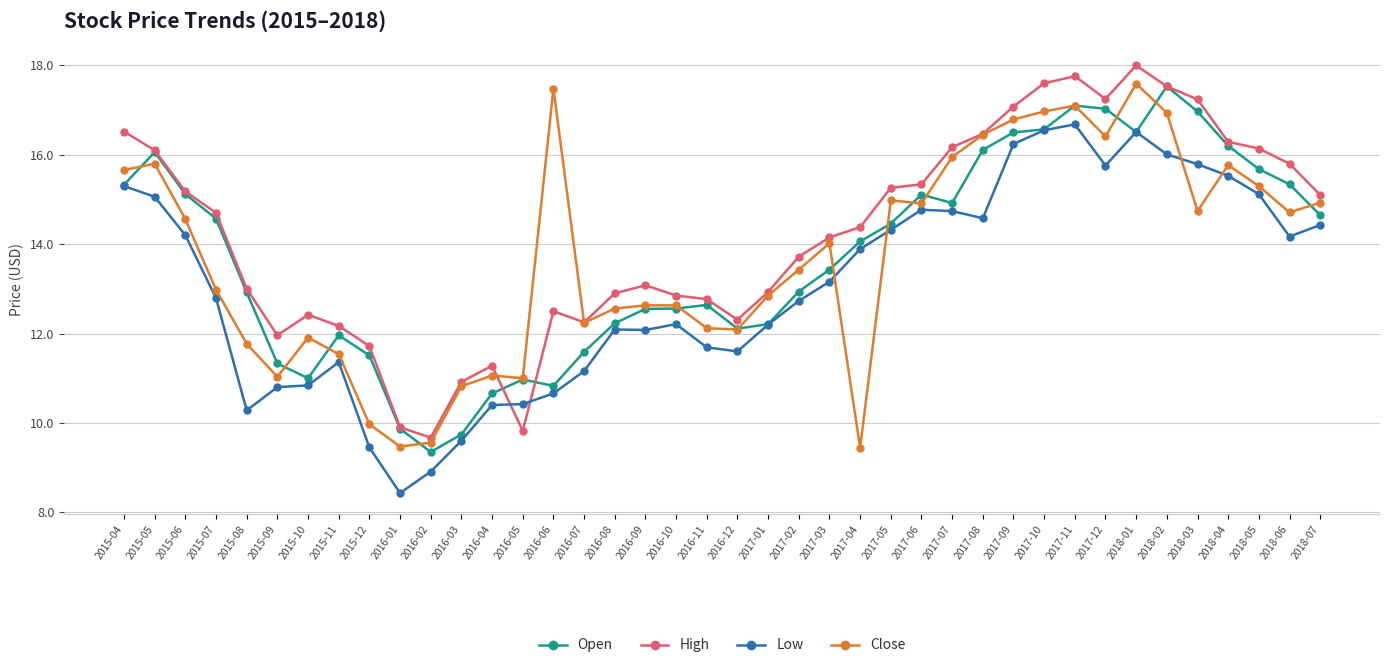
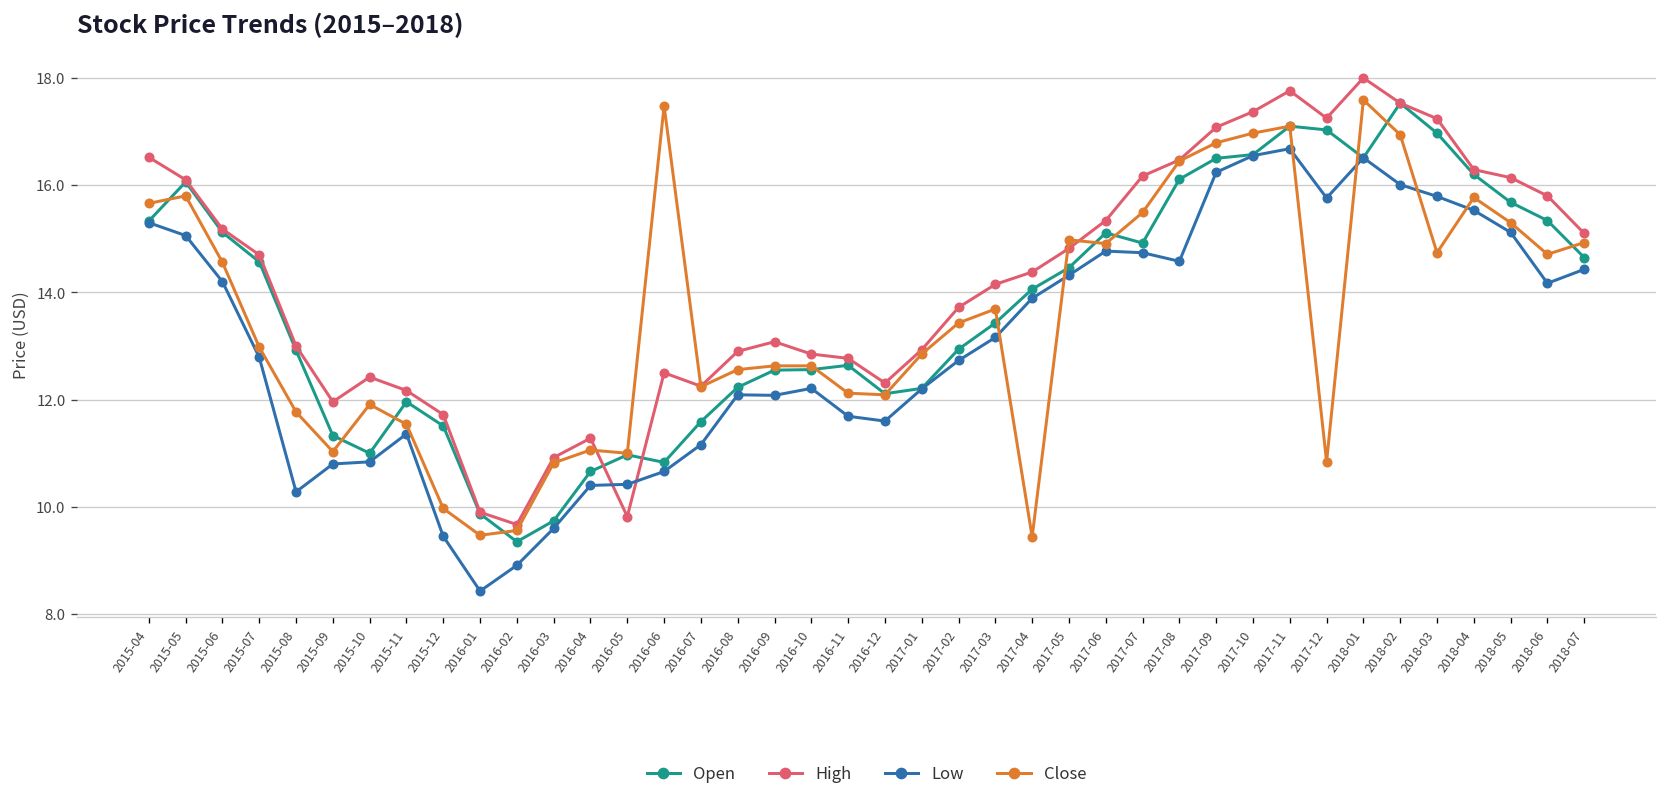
  {
    "High": {
      "2015-04": 16.5,
      "2015-06": 15.2,
      "2015-07": 14.7,
      "2015-08": 13.0,
      "2015-09": 12.0,
      "2015-10": 12.4,
      "2015-11": 12.2,
      "2015-12": 11.7,
      "2016-02": 9.7,
      "2016-03": 10.9,
      "2016-04": 11.3,
      "2016-05": 9.8,
      "2016-06": 12.5,
      "2016-08": 12.9,
      "2016-09": 13.1,
      "2016-10": 12.9,
      "2016-11": 12.8,
      "2016-12": 12.3,
      "2017-01": 12.9,
      "2017-02": 13.7,
      "2017-03": 14.2,
      "2017-04": 14.4,
-     "2017-05": 15.3,
+     "2017-05": 14.8,
      "2017-06": 15.3,
      "2017-07": 16.2,
      "2017-09": 17.1,
-     "2017-10": 17.6,
+     "2017-10": 17.4,
      "2017-11": 17.8,
      "2017-12": 17.3,
      "2018-01": 18.0,
      "2018-03": 17.2,
      "2018-04": 16.3,
      "2018-05": 16.1,
      "2018-06": 15.8,
      "2018-07": 15.1
    },
    "Close": {
      "2015-04": 15.7,
      "2015-05": 15.8,
      "2015-06": 14.6,
      "2015-07": 13.0,
      "2015-08": 11.8,
      "2015-09": 11.0,
      "2015-10": 11.9,
      "2015-11": 11.5,
      "2015-12": 10.0,
      "2016-01": 9.5,
      "2016-02": 9.6,
      "2016-03": 10.8,
      "2016-04": 11.1,
      "2016-06": 17.5,
      "2016-08": 12.6,
      "2016-09": 12.6,
      "2016-10": 12.6,
      "2016-11": 12.1,
      "2017-01": 12.9,
      "2017-02": 13.4,
-     "2017-03": 14.0,
+     "2017-03": 13.7,
      "2017-04": 9.4,
      "2017-05": 15.0,
      "2017-06": 14.9,
-     "2017-07": 16.0,
+     "2017-07": 15.5,
      "2017-09": 16.8,
      "2017-10": 17.0,
-     "2017-12": 16.4,
+     "2017-12": 10.8,
      "2018-01": 17.6,
      "2018-02": 16.9,
      "2018-03": 14.7,
      "2018-04": 15.8,
      "2018-05": 15.3,
      "2018-06": 14.7,
      "2018-07": 14.9
    }
  }
